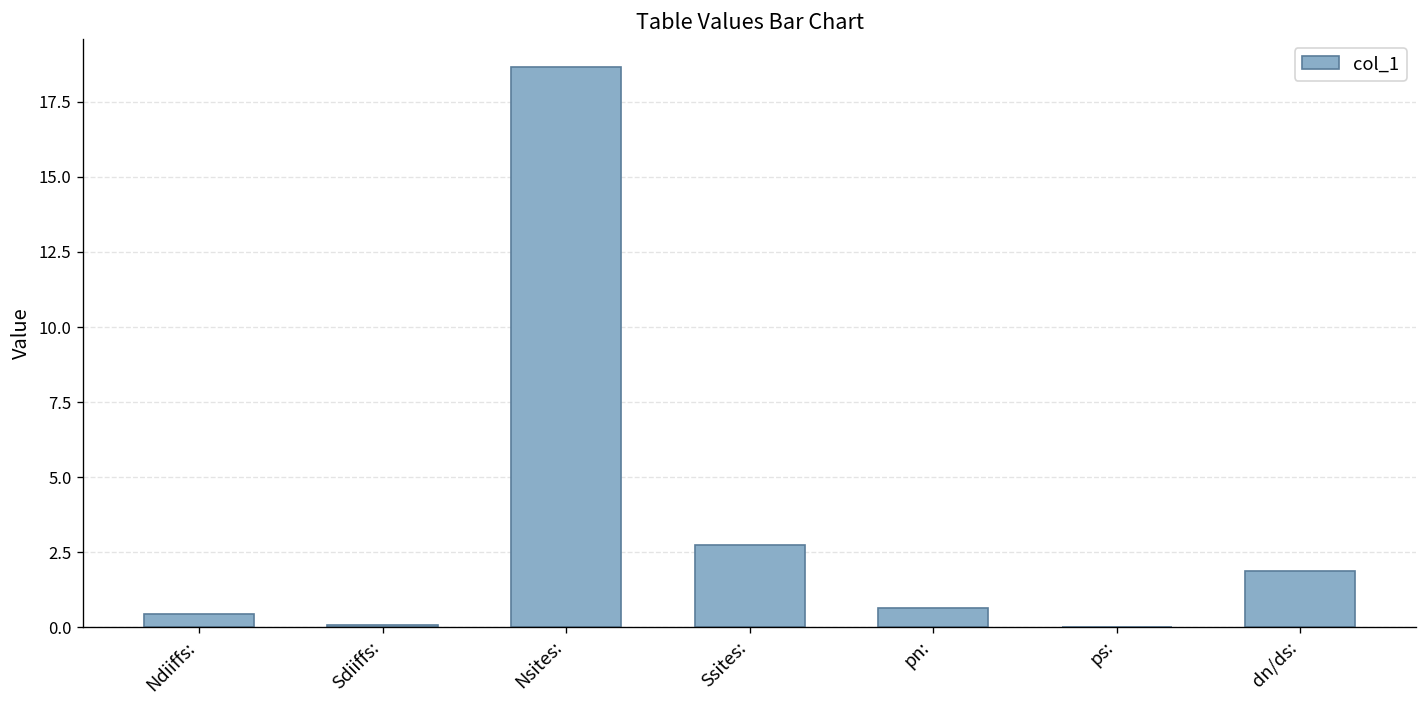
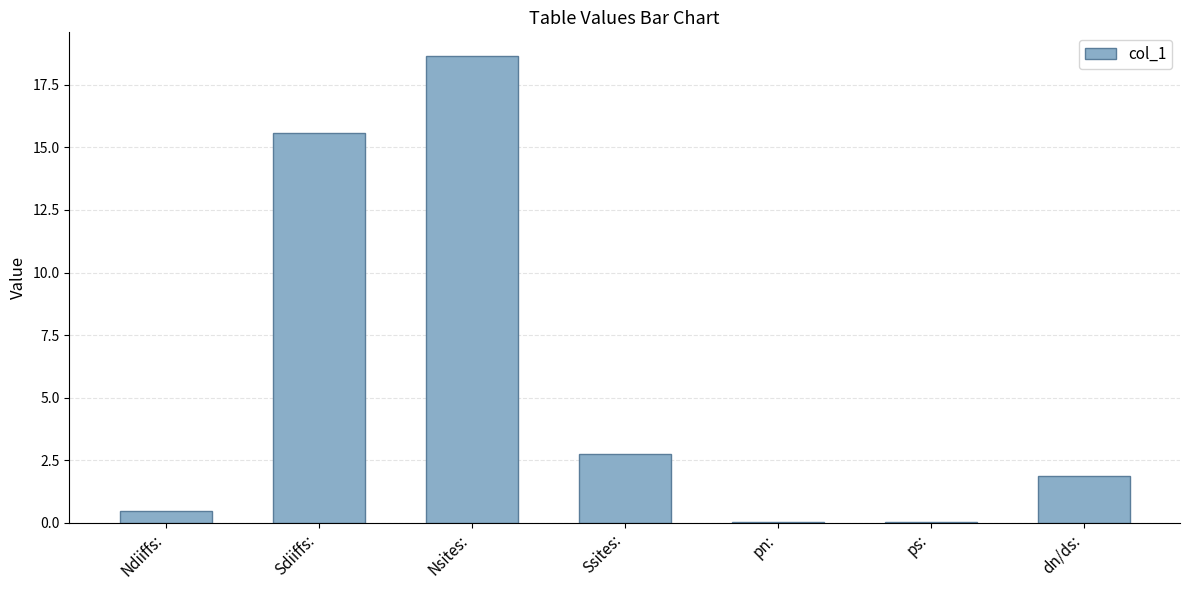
  {
    "Ndiiffs:": 0.4,
-   "Sdiiffs:": 0.1,
+   "Sdiiffs:": 15.6,
    "Nsites:": 18.7,
    "Ssites:": 2.8,
-   "pn:": 0.6,
+   "pn:": 0.0,
    "dn/ds:": 1.9
  }
